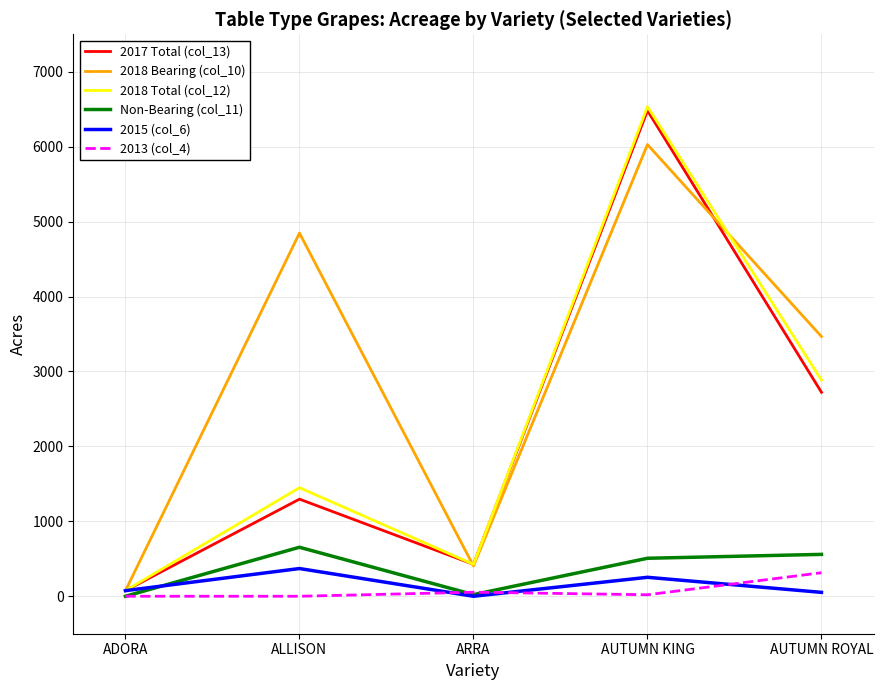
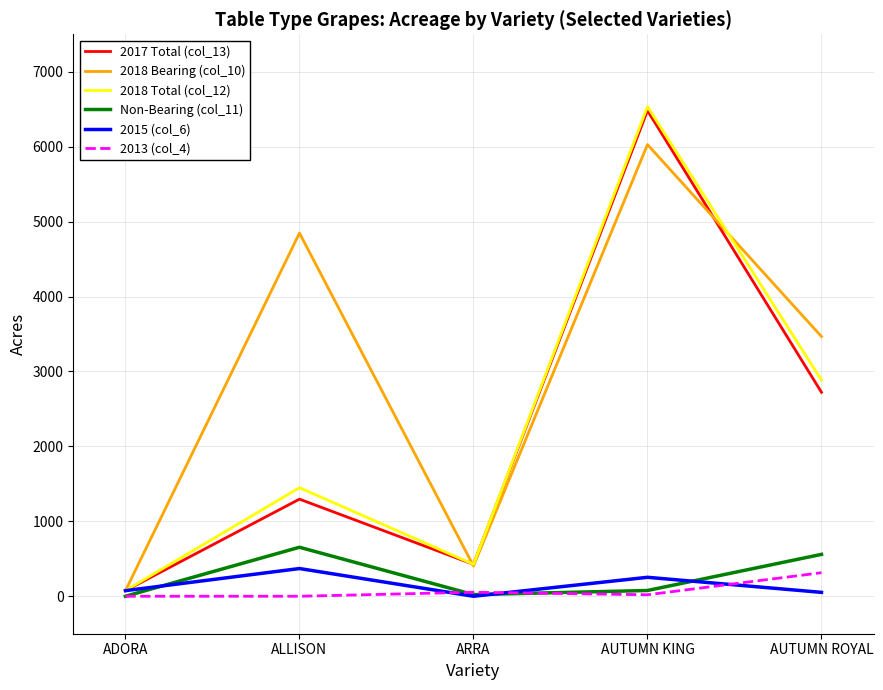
  {
    "2017 Total (col_13)": {
      "ALLISON": 1300,
      "AUTUMN KING": 6500,
      "AUTUMN ROYAL": 2700
    },
    "2018 Bearing (col_10)": {
      "ALLISON": 4800,
      "AUTUMN KING": 6000,
      "AUTUMN ROYAL": 3500
    },
    "2018 Total (col_12)": {
      "ALLISON": 1400,
      "AUTUMN KING": 6500,
      "AUTUMN ROYAL": 2900
    },
    "Non-Bearing (col_11)": {
      "ALLISON": 700,
-     "AUTUMN KING": 500,
+     "AUTUMN KING": 100,
      "AUTUMN ROYAL": 600
    },
    "2015 (col_6)": {
      "ALLISON": 400,
      "AUTUMN KING": 300,
      "AUTUMN ROYAL": 100
    },
    "2013 (col_4)": {
      "ALLISON": 0,
      "AUTUMN KING": 0,
      "AUTUMN ROYAL": 300
    }
  }
